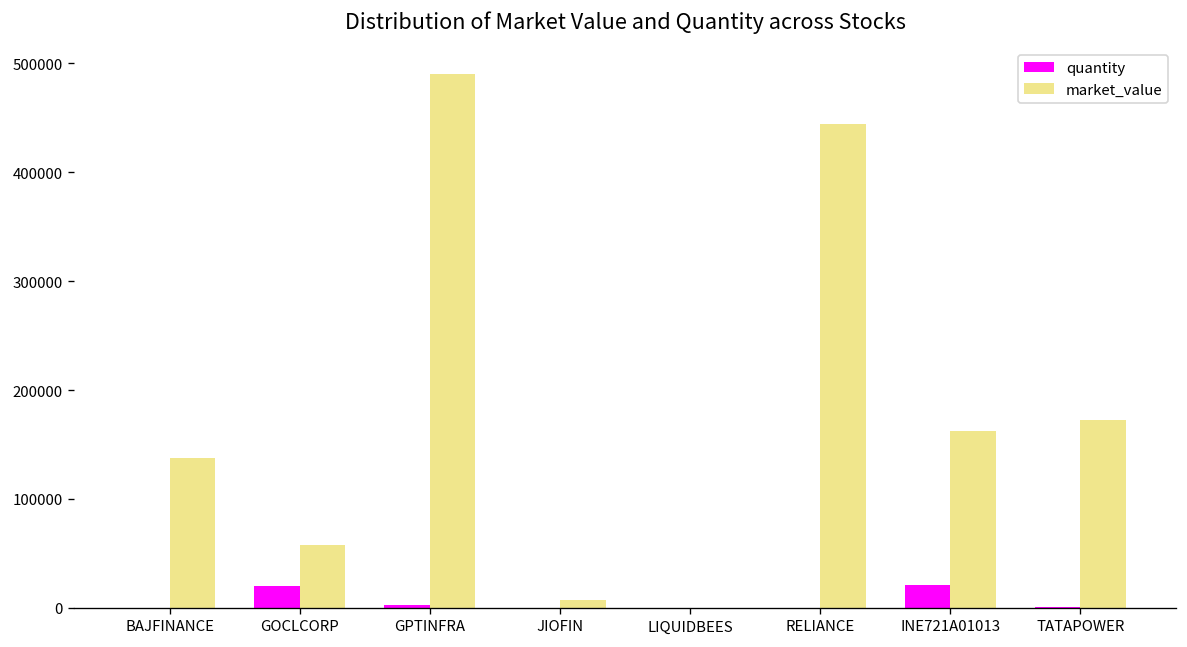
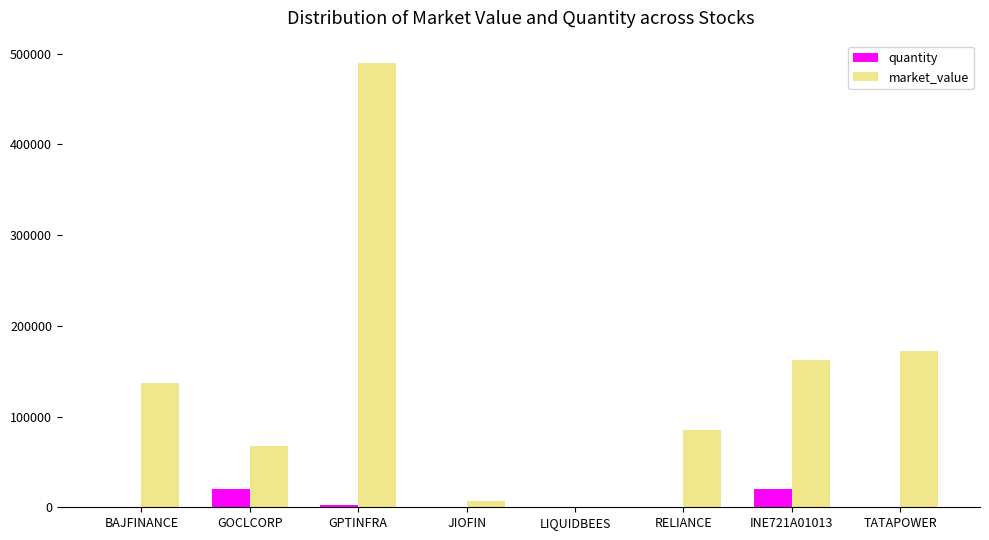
  {
    "quantity": {
      "GOCLCORP": 20000,
      "INE721A01013": 20000
    },
    "market_value": {
      "BAJFINANCE": 140000,
-     "GOCLCORP": 60000,
+     "GOCLCORP": 70000,
      "GPTINFRA": 490000,
      "JIOFIN": 10000,
-     "RELIANCE": 440000,
+     "RELIANCE": 90000,
      "INE721A01013": 160000,
      "TATAPOWER": 170000
    }
  }
